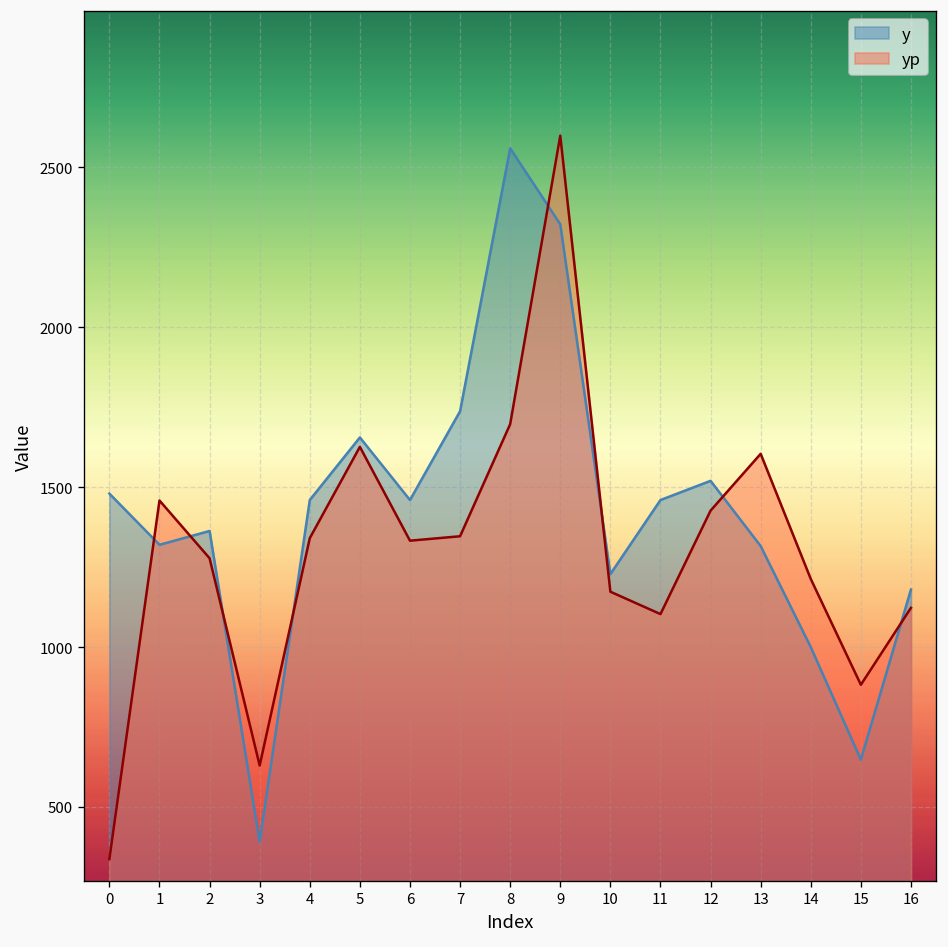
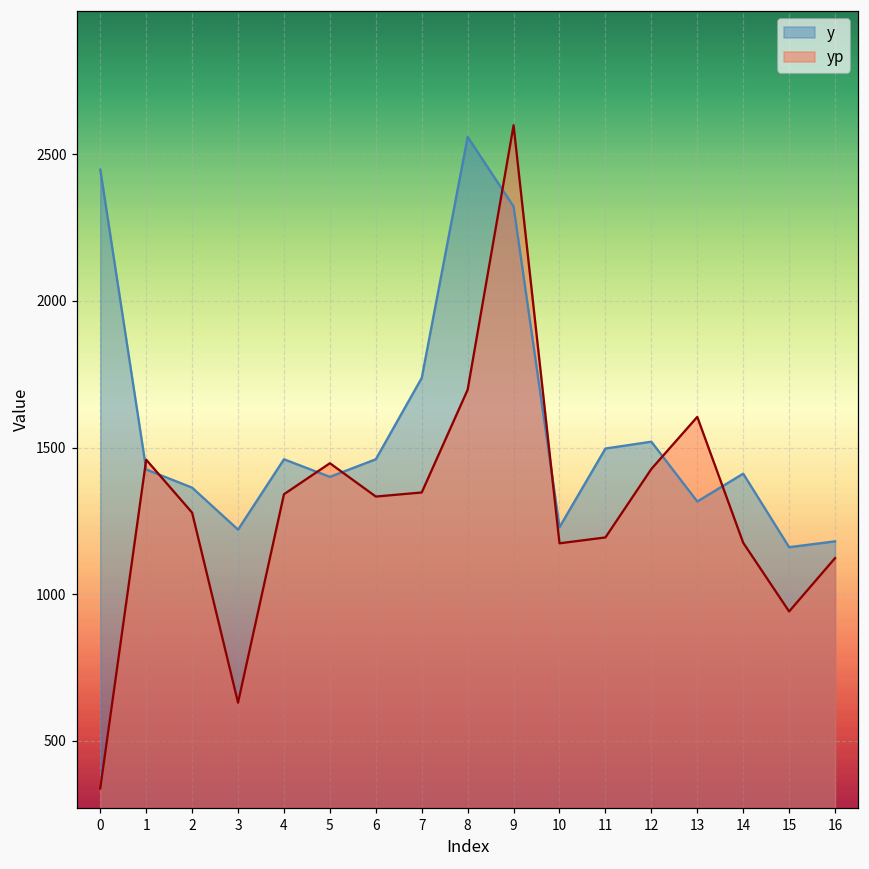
  {
    "y": {
-     "0": 1480,
-     "1": 1320,
+     "0": 2450,
+     "1": 1430,
      "2": 1360,
-     "3": 390,
+     "3": 1220,
      "4": 1460,
-     "5": 1660,
+     "5": 1400,
      "6": 1460,
      "7": 1740,
      "8": 2560,
      "9": 2320,
      "10": 1230,
-     "11": 1460,
+     "11": 1500,
      "12": 1520,
      "13": 1320,
-     "14": 1000,
-     "15": 650,
+     "14": 1410,
+     "15": 1160,
      "16": 1180
    },
    "yp": {
      "0": 340,
      "1": 1460,
      "2": 1280,
      "3": 630,
      "4": 1340,
-     "5": 1630,
+     "5": 1450,
      "6": 1330,
      "7": 1350,
      "8": 1700,
      "9": 2600,
      "10": 1170,
-     "11": 1100,
+     "11": 1190,
      "12": 1430,
      "13": 1600,
-     "14": 1210,
-     "15": 880,
+     "14": 1180,
+     "15": 940,
      "16": 1120
    }
  }
